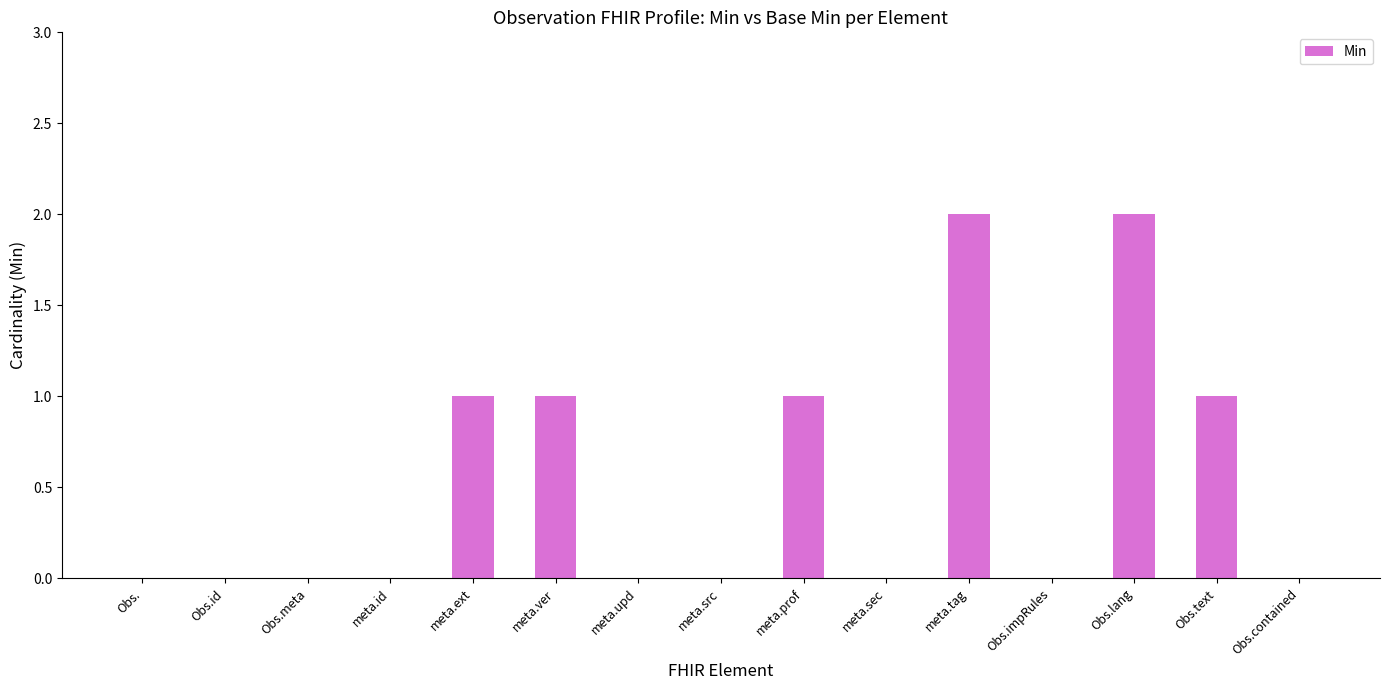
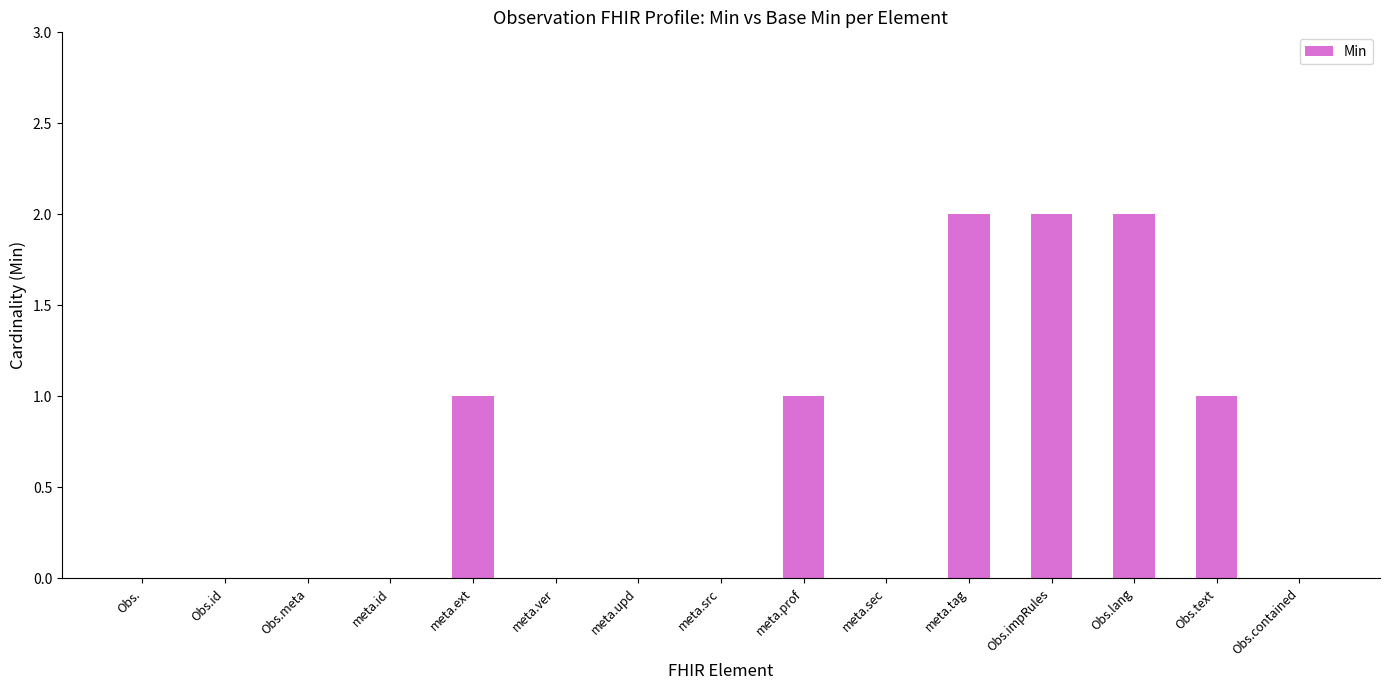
  {
    "Obs.": 0,
    "Obs.id": 0,
    "Obs.meta": 0,
    "meta.id": 0,
    "meta.ext": 1,
-   "meta.ver": 1,
+   "meta.ver": 0,
    "meta.upd": 0,
    "meta.src": 0,
    "meta.prof": 1,
    "meta.sec": 0,
    "meta.tag": 2,
-   "Obs.impRules": 0,
+   "Obs.impRules": 2,
    "Obs.lang": 2,
    "Obs.text": 1,
    "Obs.contained": 0
  }
